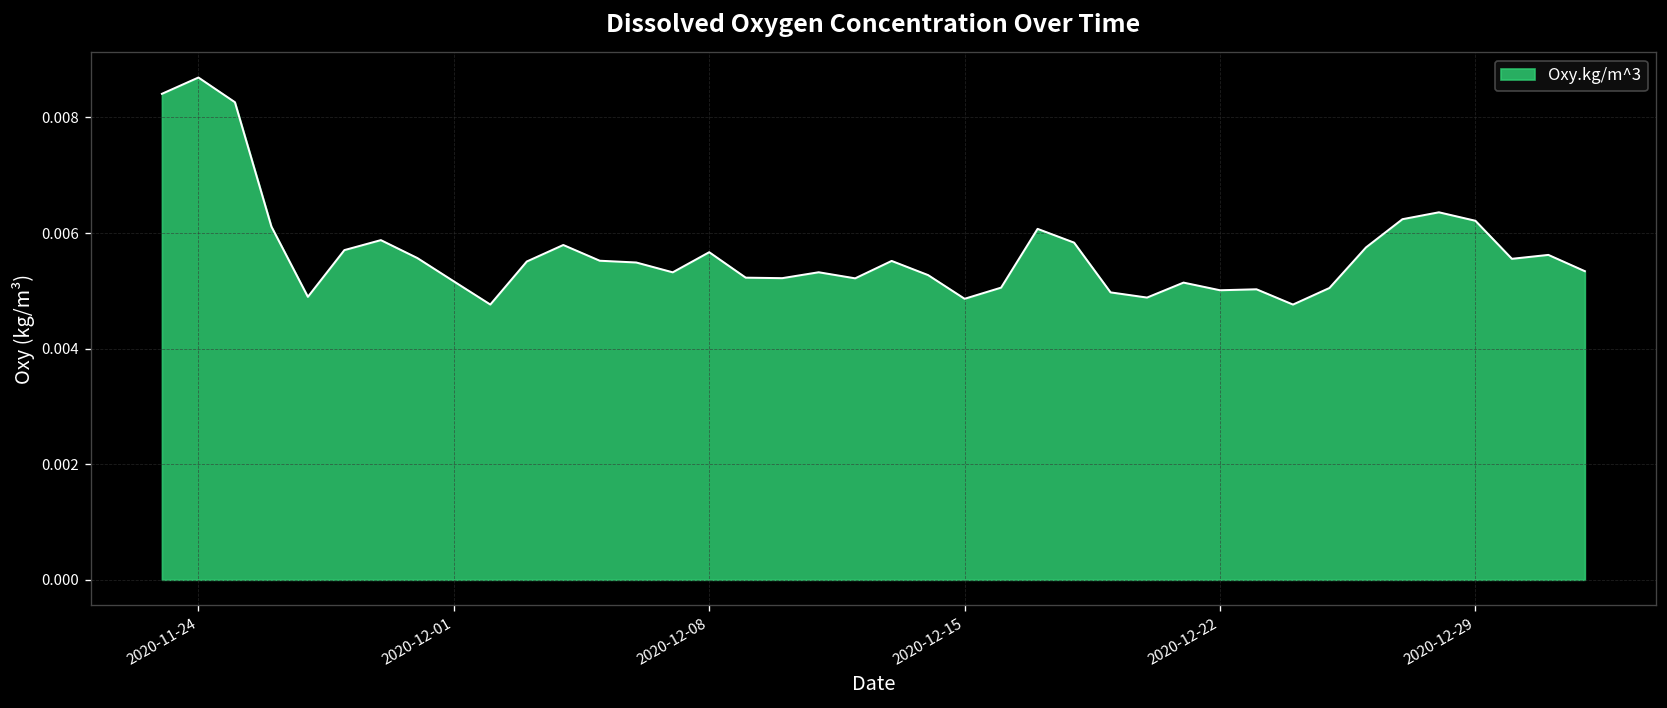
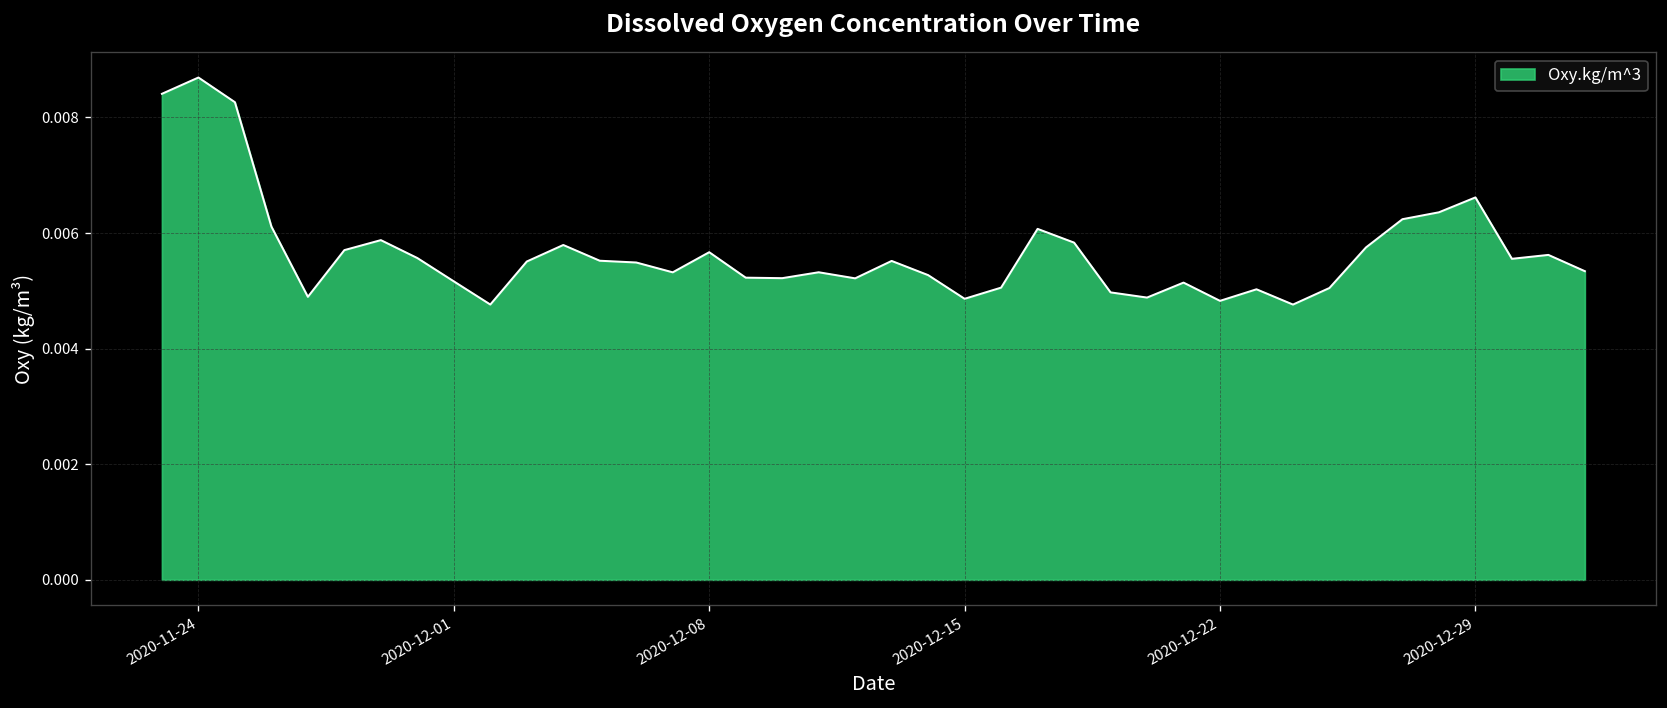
  {
    "2020-11-24": 0.0087,
    "2020-12-01": 0.0052,
    "2020-12-08": 0.0057,
    "2020-12-15": 0.0049,
-   "2020-12-22": 0.0050,
-   "2020-12-29": 0.0062
+   "2020-12-22": 0.0048,
+   "2020-12-29": 0.0066
  }
